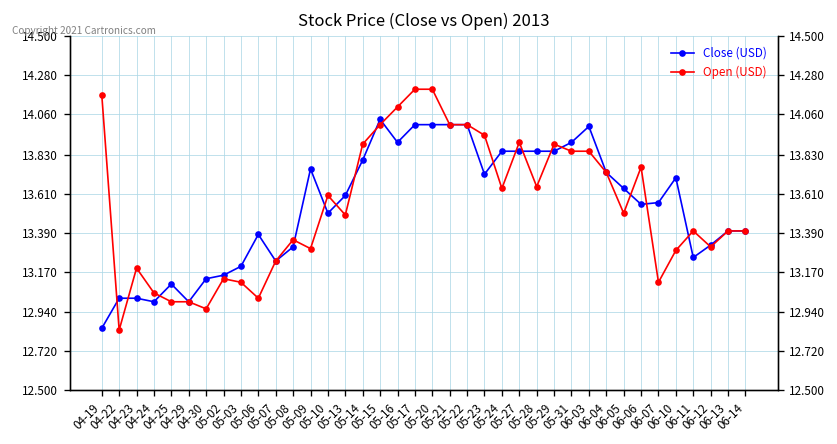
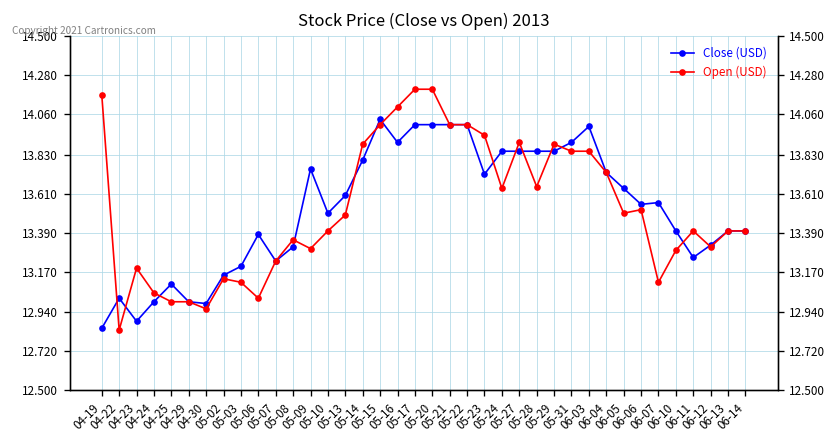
  {
    "Close (USD)": {
      "04-19": 12.85,
      "04-22": 13.02,
-     "04-23": 13.02,
+     "04-23": 12.89,
      "04-24": 13.00,
      "04-25": 13.10,
-     "04-30": 13.13,
+     "04-30": 12.99,
      "05-02": 13.15,
      "05-03": 13.20,
      "05-06": 13.38,
      "05-08": 13.31,
      "05-09": 13.75,
      "05-10": 13.50,
      "05-13": 13.60,
      "05-14": 13.80,
      "05-15": 14.03,
      "05-16": 13.90,
      "05-17": 14.00,
      "05-20": 14.00,
      "05-23": 13.72,
      "05-24": 13.85,
      "05-27": 13.85,
      "05-28": 13.85,
      "05-29": 13.85,
      "05-31": 13.90,
      "06-03": 13.99,
      "06-05": 13.64,
      "06-06": 13.55,
      "06-07": 13.56,
-     "06-10": 13.7,
+     "06-10": 13.4,
      "06-11": 13.25
    },
    "Open (USD)": {
      "04-19": 14.17,
      "04-22": 12.84,
      "04-23": 13.19,
      "04-24": 13.05,
      "04-25": 13.00,
      "04-30": 12.96,
      "05-02": 13.13,
      "05-03": 13.11,
      "05-06": 13.02,
      "05-08": 13.35,
      "05-09": 13.30,
-     "05-10": 13.6,
+     "05-10": 13.4,
      "05-13": 13.49,
      "05-14": 13.89,
      "05-15": 14.00,
      "05-16": 14.10,
      "05-17": 14.20,
      "05-20": 14.20,
      "05-23": 13.94,
      "05-24": 13.64,
      "05-27": 13.90,
      "05-28": 13.65,
      "05-29": 13.89,
      "05-31": 13.85,
      "06-03": 13.85,
      "06-05": 13.50,
-     "06-06": 13.76,
+     "06-06": 13.52,
      "06-07": 13.11,
      "06-10": 13.29,
      "06-11": 13.40
    }
  }
